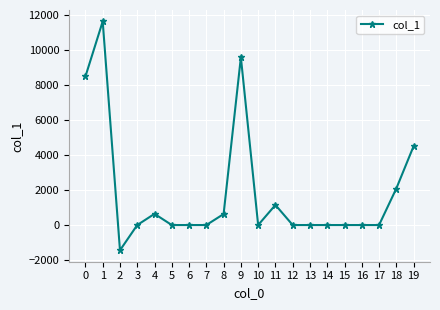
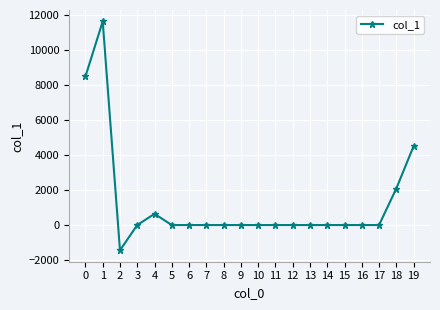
  {
    "0": 8500,
    "1": 11700,
    "2": -1400,
    "3": 0,
    "4": 600,
    "5": 0,
    "6": 0,
    "7": 0,
-   "8": 600,
-   "9": 9600,
+   "8": 0,
+   "9": 0,
    "10": 0,
-   "11": 1100,
+   "11": 0,
    "12": 0,
    "13": 0,
    "14": 0,
    "15": 0,
    "16": 0,
    "17": 0,
    "18": 2100,
    "19": 4500
  }
